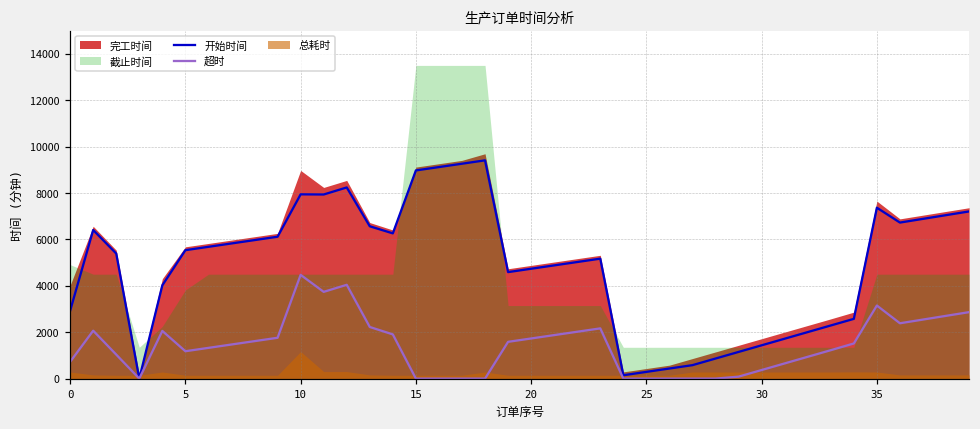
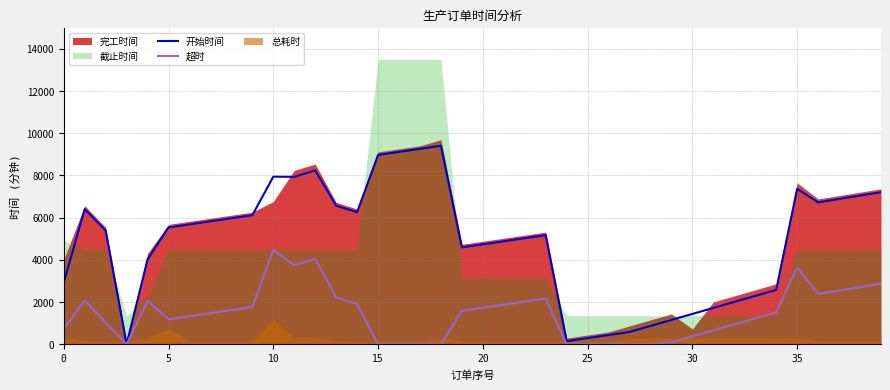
  {
    "开始时间": {
      "0": 2900,
      "5": 5500,
      "10": 7900,
      "15": 9000,
      "20": 4700,
      "25": 300,
      "35": 7400
    },
    "完工时间": {
      "0": 4000,
      "5": 5700,
-     "10": 9000,
+     "10": 6800,
      "15": 9100,
      "20": 4900,
      "25": 400,
-     "30": 1700,
+     "30": 700,
      "35": 7700
    },
    "超时": {
      "0": 700,
      "5": 1200,
      "15": 0,
      "20": 1700,
      "25": 0,
-     "35": 3200
+     "35": 3600
    },
    "截止时间": {
      "0": 4900,
-     "5": 3800,
+     "5": 4500,
      "15": 13500,
      "20": 3200,
      "25": 1400,
      "35": 4500
    },
    "总耗时": {
      "0": 300,
-     "5": 100,
+     "5": 700,
      "10": 1200,
      "15": 100,
      "20": 100,
      "25": 100,
      "35": 300
    }
  }
